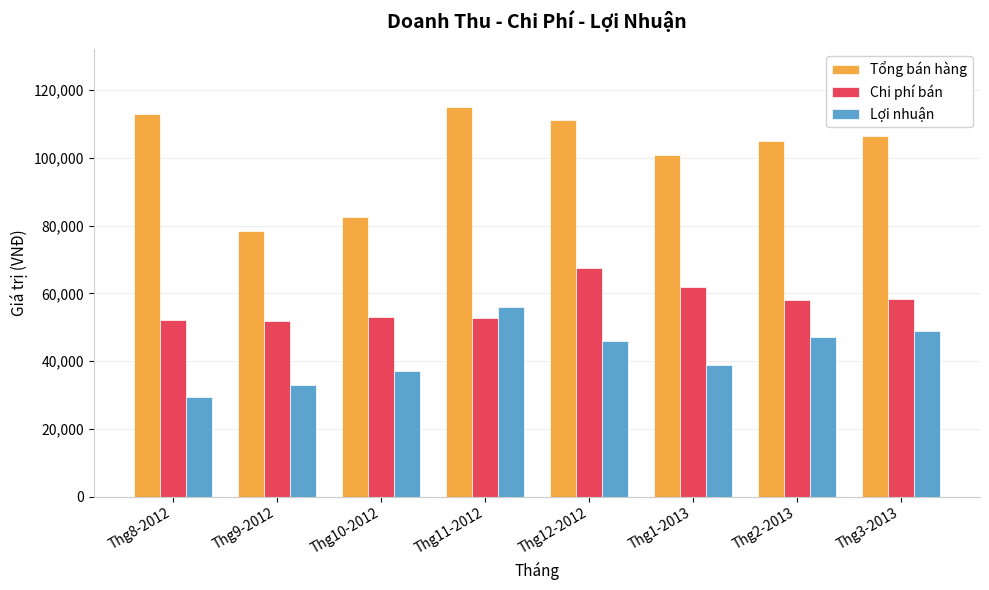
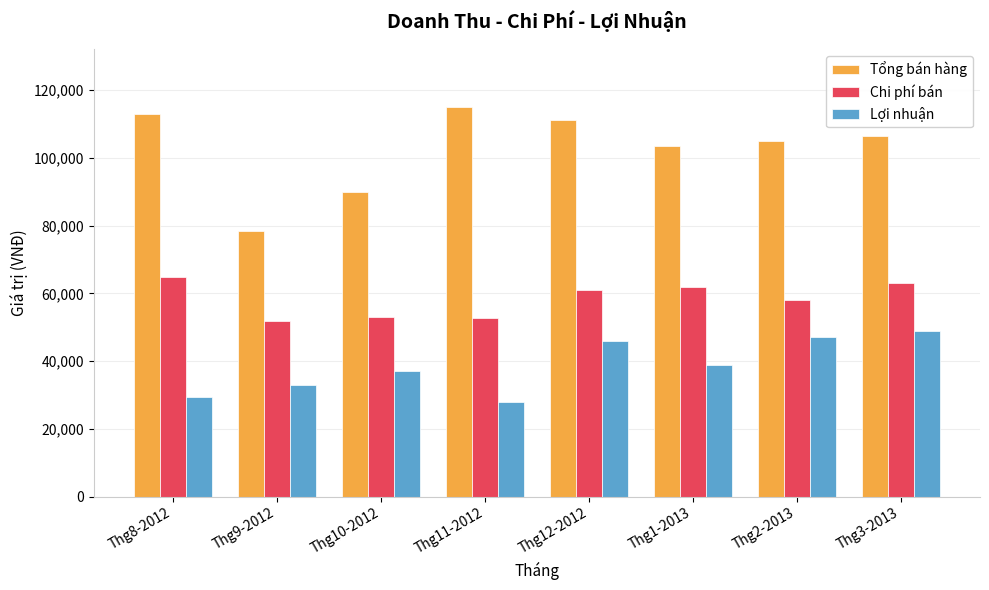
  {
    "Tổng bán hàng": {
      "Thg8-2012": "113,000",
      "Thg9-2012": "79,000",
-     "Thg10-2012": "83,000",
+     "Thg10-2012": "90,000",
      "Thg11-2012": "115,000",
      "Thg12-2012": "111,000",
-     "Thg1-2013": "101,000",
+     "Thg1-2013": "104,000",
      "Thg2-2013": "105,000",
      "Thg3-2013": "106,000"
    },
    "Chi phí bán": {
-     "Thg8-2012": "52,000",
+     "Thg8-2012": "65,000",
      "Thg9-2012": "52,000",
      "Thg10-2012": "53,000",
      "Thg11-2012": "53,000",
-     "Thg12-2012": "68,000",
+     "Thg12-2012": "61,000",
      "Thg1-2013": "62,000",
      "Thg2-2013": "58,000",
-     "Thg3-2013": "58,000"
+     "Thg3-2013": "63,000"
    },
    "Lợi nhuận": {
      "Thg8-2012": "29,000",
      "Thg9-2012": "33,000",
      "Thg10-2012": "37,000",
-     "Thg11-2012": "56,000",
+     "Thg11-2012": "28,000",
      "Thg12-2012": "46,000",
      "Thg1-2013": "39,000",
      "Thg2-2013": "47,000",
      "Thg3-2013": "49,000"
    }
  }
